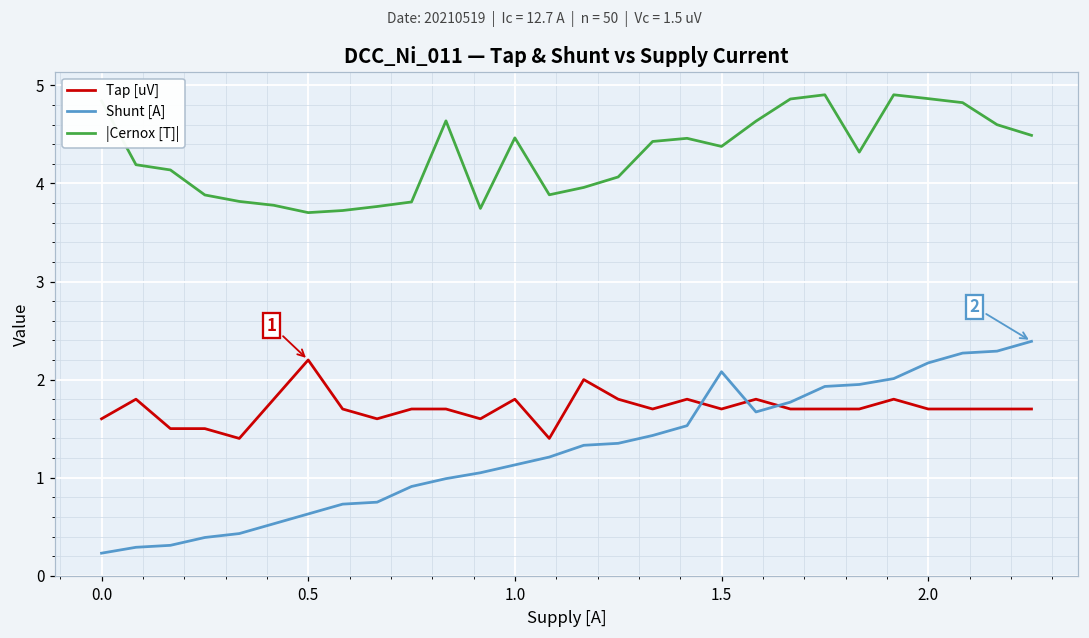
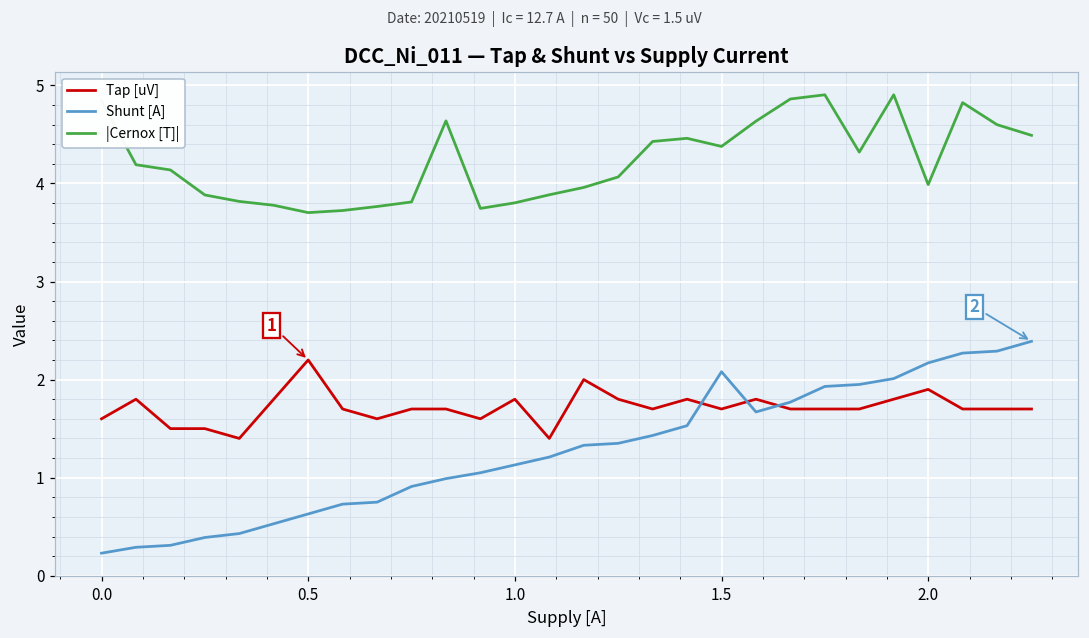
  {
    "Tap [uV]": {
      "0.0": 1.6,
      "1.0": 1.8,
      "1.5": 1.7,
-     "2.0": 1.7
+     "2.0": 1.9
    },
    "Shunt [A]": {
      "0.0": 0.2,
      "0.5": 0.6,
      "1.0": 1.1,
      "1.5": 2.1,
      "2.0": 2.2
    },
    "|Cernox [T]|": {
      "0.5": 3.7,
-     "1.0": 4.5,
+     "1.0": 3.8,
      "1.5": 4.4,
-     "2.0": 4.9
+     "2.0": 4.0
    }
  }
